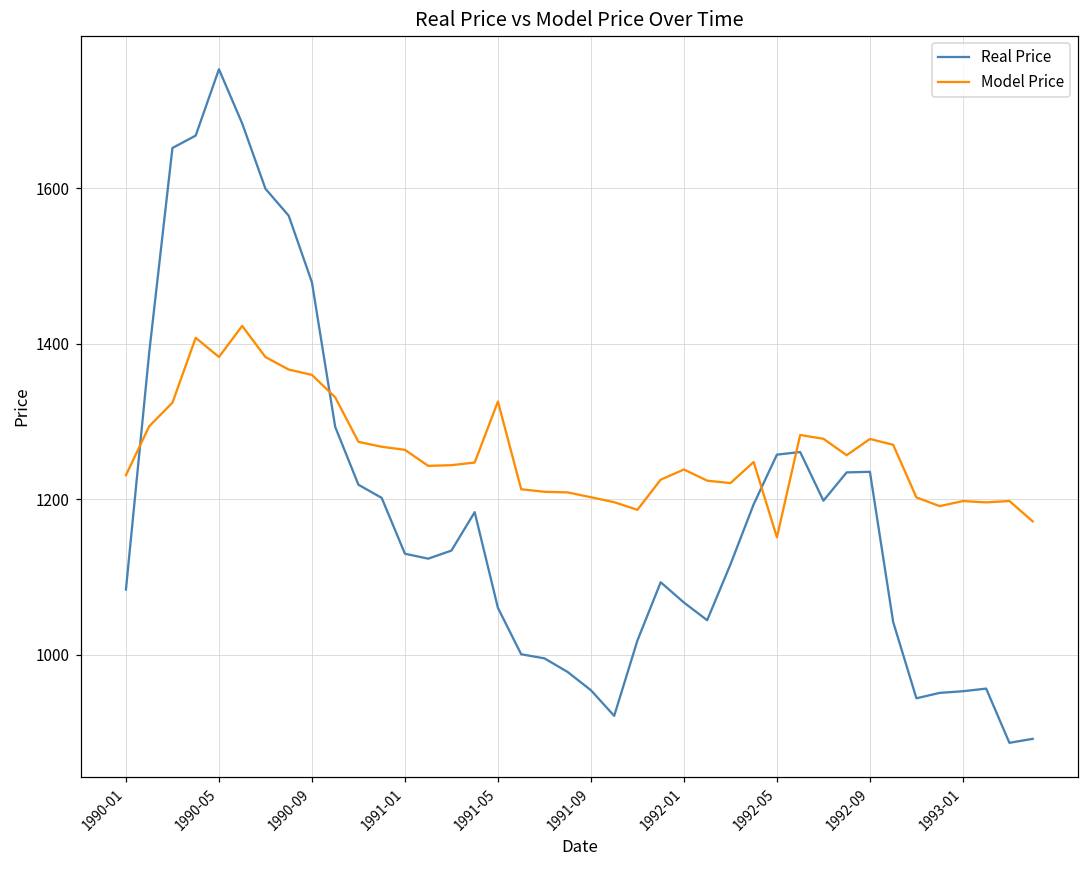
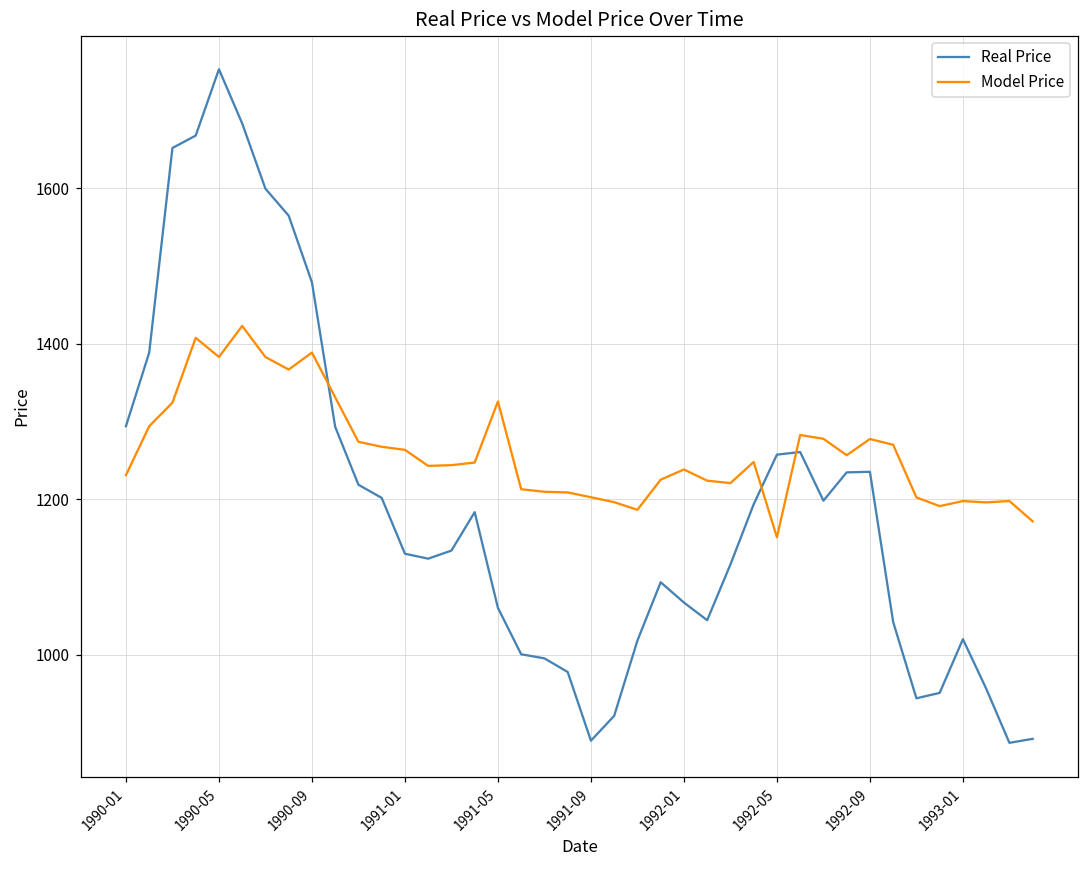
  {
    "Real Price": {
-     "1990-01": 1080,
+     "1990-01": 1290,
      "1990-05": 1750,
      "1990-09": 1480,
      "1991-01": 1130,
      "1991-05": 1060,
-     "1991-09": 950,
+     "1991-09": 890,
      "1992-01": 1070,
      "1992-05": 1260,
      "1992-09": 1240,
-     "1993-01": 950
+     "1993-01": 1020
    },
    "Model Price": {
      "1990-01": 1230,
      "1990-05": 1380,
-     "1990-09": 1360,
+     "1990-09": 1390,
      "1991-01": 1260,
      "1991-05": 1330,
      "1991-09": 1200,
      "1992-01": 1240,
      "1992-05": 1150,
      "1992-09": 1280,
      "1993-01": 1200
    }
  }
